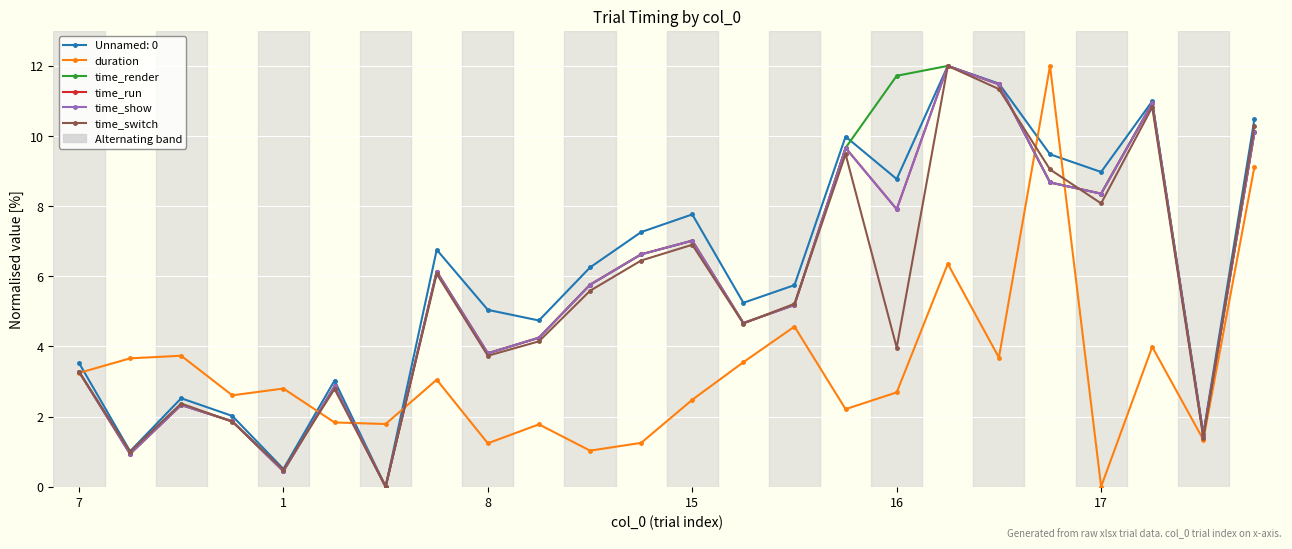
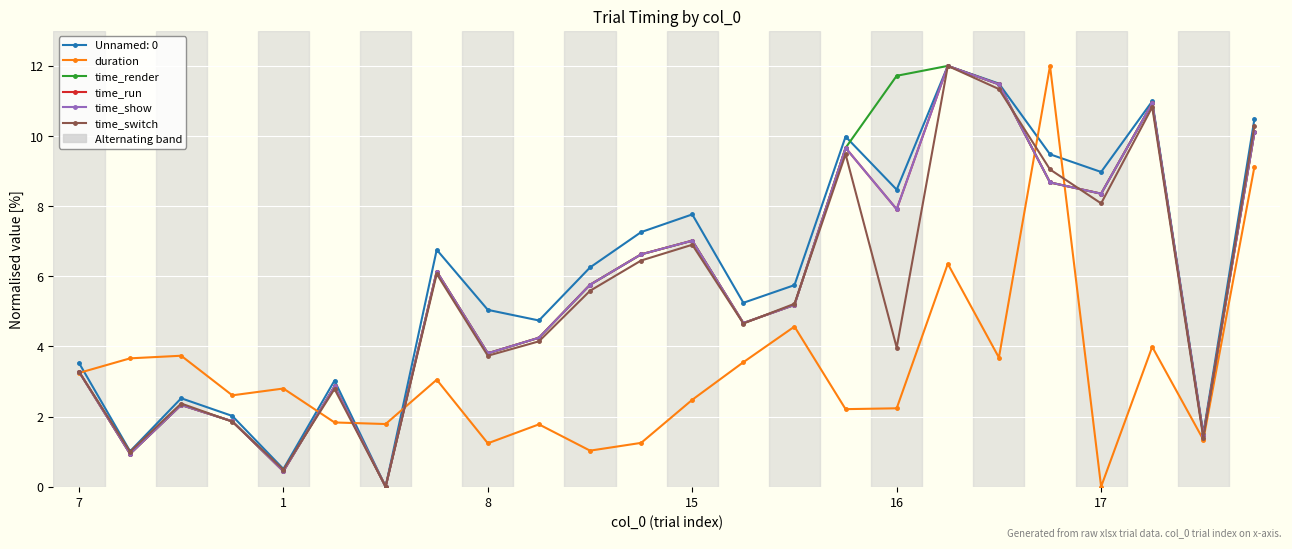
  {
    "Unnamed: 0": {
      "8": 5.0,
-     "16": 8.8
+     "16": 8.5
    },
    "duration": {
      "8": 1.2,
-     "16": 2.7
+     "16": 2.2
    },
    "time_render": {
      "16": 11.7
    },
    "time_show": {
      "16": 7.9
    },
    "time_switch": {
      "16": 4.0
    }
  }
